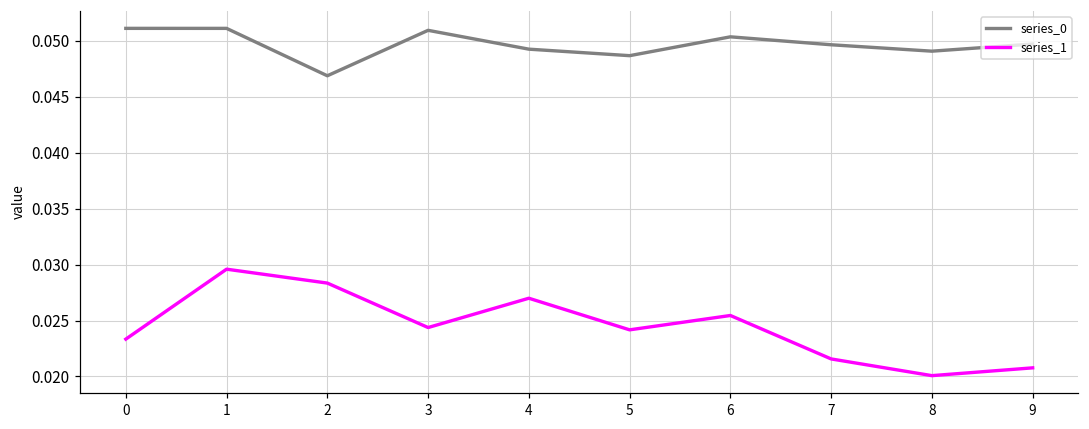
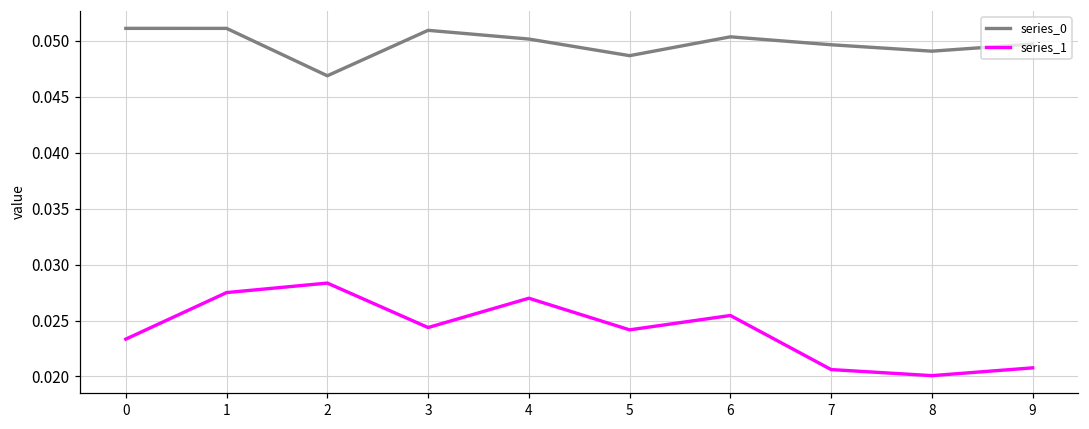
  {
    "series_0": {
      "0": 0.0511,
      "1": 0.0511,
      "2": 0.0469,
      "3": 0.0509,
-     "4": 0.0492,
+     "4": 0.0502,
      "5": 0.0487,
      "6": 0.0503,
      "7": 0.0496,
      "8": 0.0491
    },
    "series_1": {
      "0": 0.0233,
-     "1": 0.0296,
+     "1": 0.0275,
      "2": 0.0283,
      "3": 0.0244,
      "4": 0.0270,
      "5": 0.0242,
      "6": 0.0254,
-     "7": 0.0216,
+     "7": 0.0206,
      "8": 0.0201,
      "9": 0.0208
    }
  }
